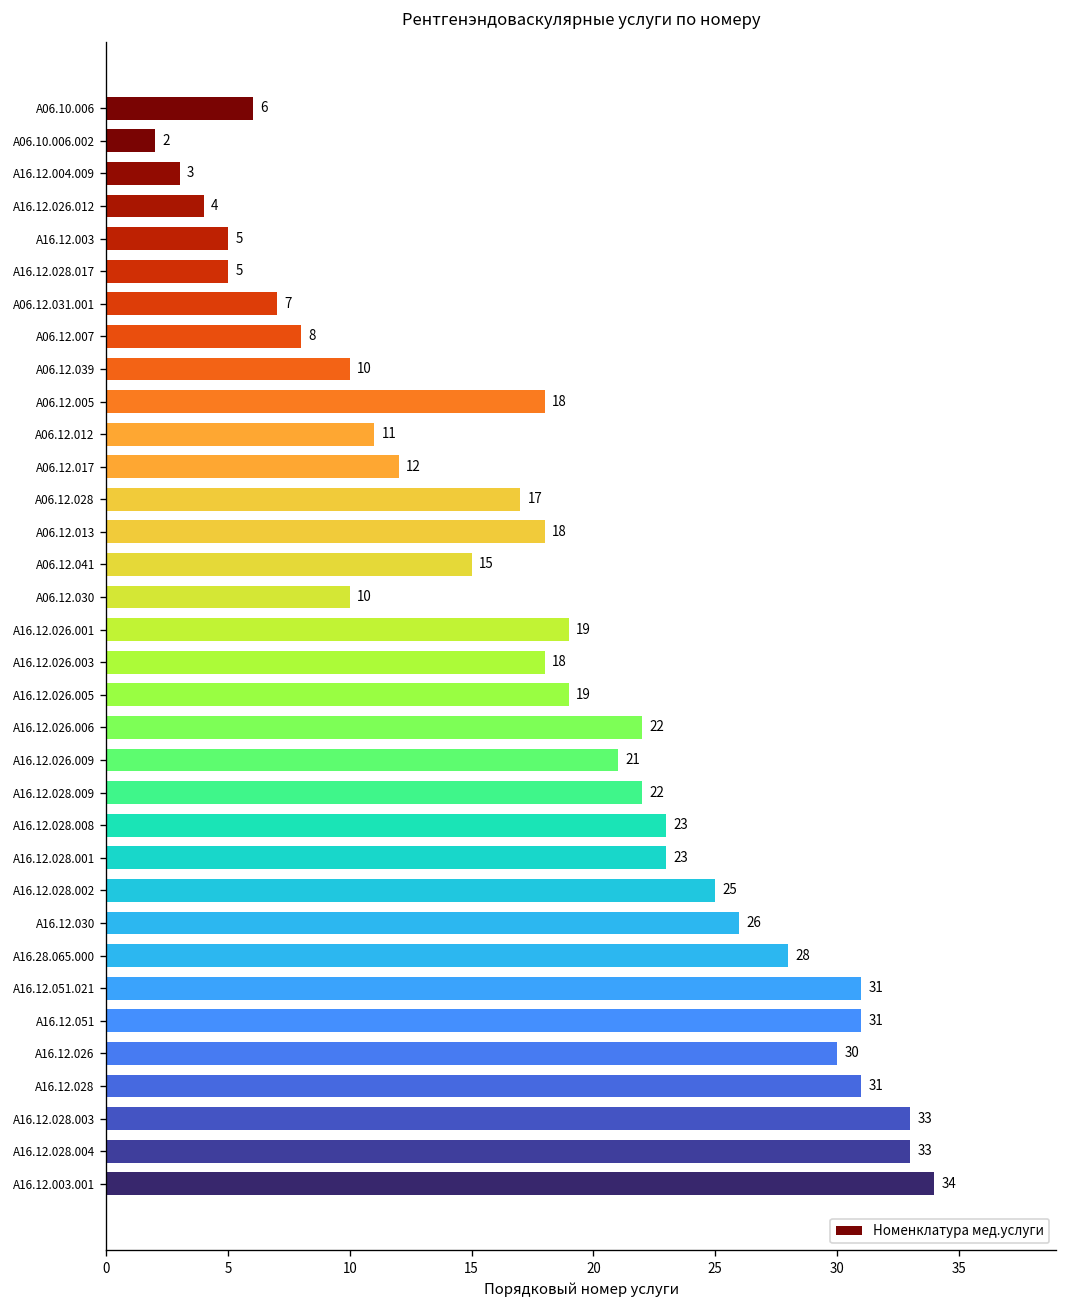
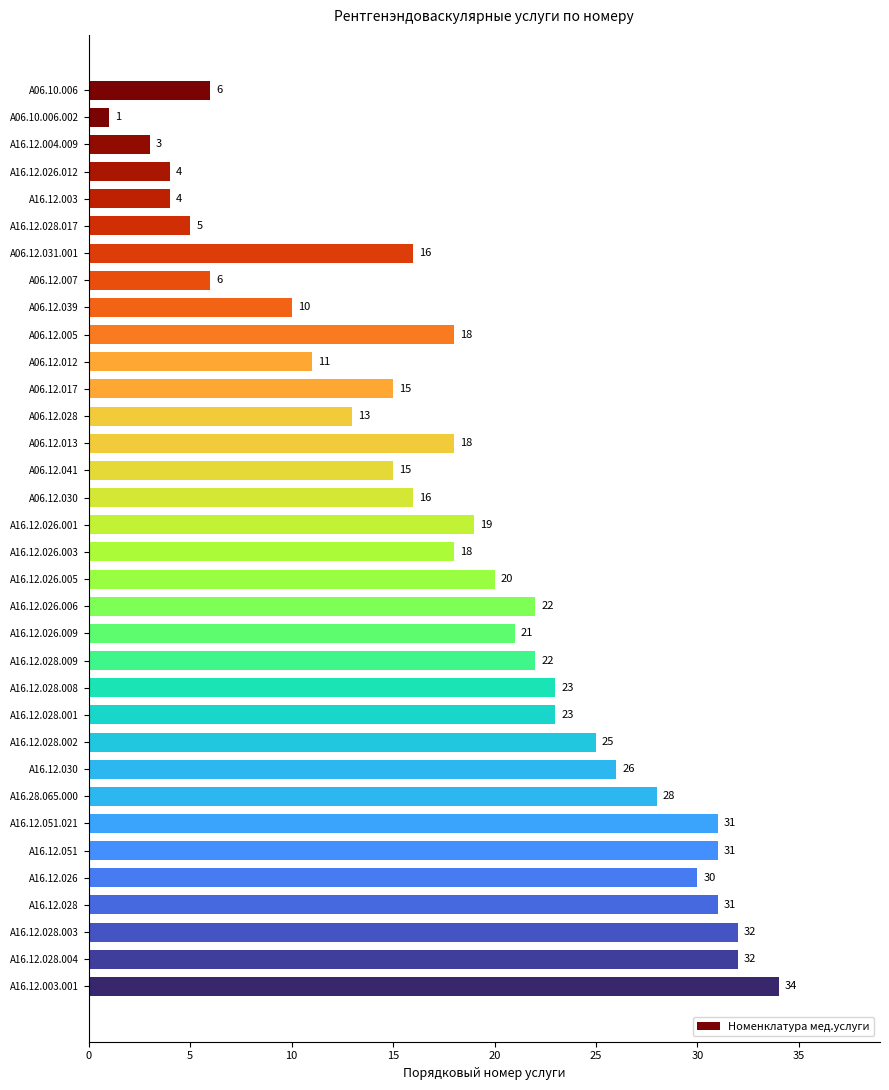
  {
    "A06.10.006": 6,
-   "A06.10.006.002": 2,
+   "A06.10.006.002": 1,
    "A16.12.004.009": 3,
    "A16.12.026.012": 4,
-   "A16.12.003": 5,
+   "A16.12.003": 4,
    "A16.12.028.017": 5,
-   "A06.12.031.001": 7,
-   "A06.12.007": 8,
+   "A06.12.031.001": 16,
+   "A06.12.007": 6,
    "A06.12.039": 10,
    "A06.12.005": 18,
    "A06.12.012": 11,
-   "A06.12.017": 12,
-   "A06.12.028": 17,
+   "A06.12.017": 15,
+   "A06.12.028": 13,
    "A06.12.013": 18,
    "A06.12.041": 15,
-   "A06.12.030": 10,
+   "A06.12.030": 16,
    "A16.12.026.001": 19,
    "A16.12.026.003": 18,
-   "A16.12.026.005": 19,
+   "A16.12.026.005": 20,
    "A16.12.026.006": 22,
    "A16.12.026.009": 21,
    "A16.12.028.009": 22,
    "A16.12.028.008": 23,
    "A16.12.028.001": 23,
    "A16.12.028.002": 25,
    "A16.12.030": 26,
    "A16.28.065.000": 28,
    "A16.12.051.021": 31,
    "A16.12.051": 31,
    "A16.12.026": 30,
    "A16.12.028": 31,
-   "A16.12.028.003": 33,
-   "A16.12.028.004": 33,
+   "A16.12.028.003": 32,
+   "A16.12.028.004": 32,
    "A16.12.003.001": 34
  }
